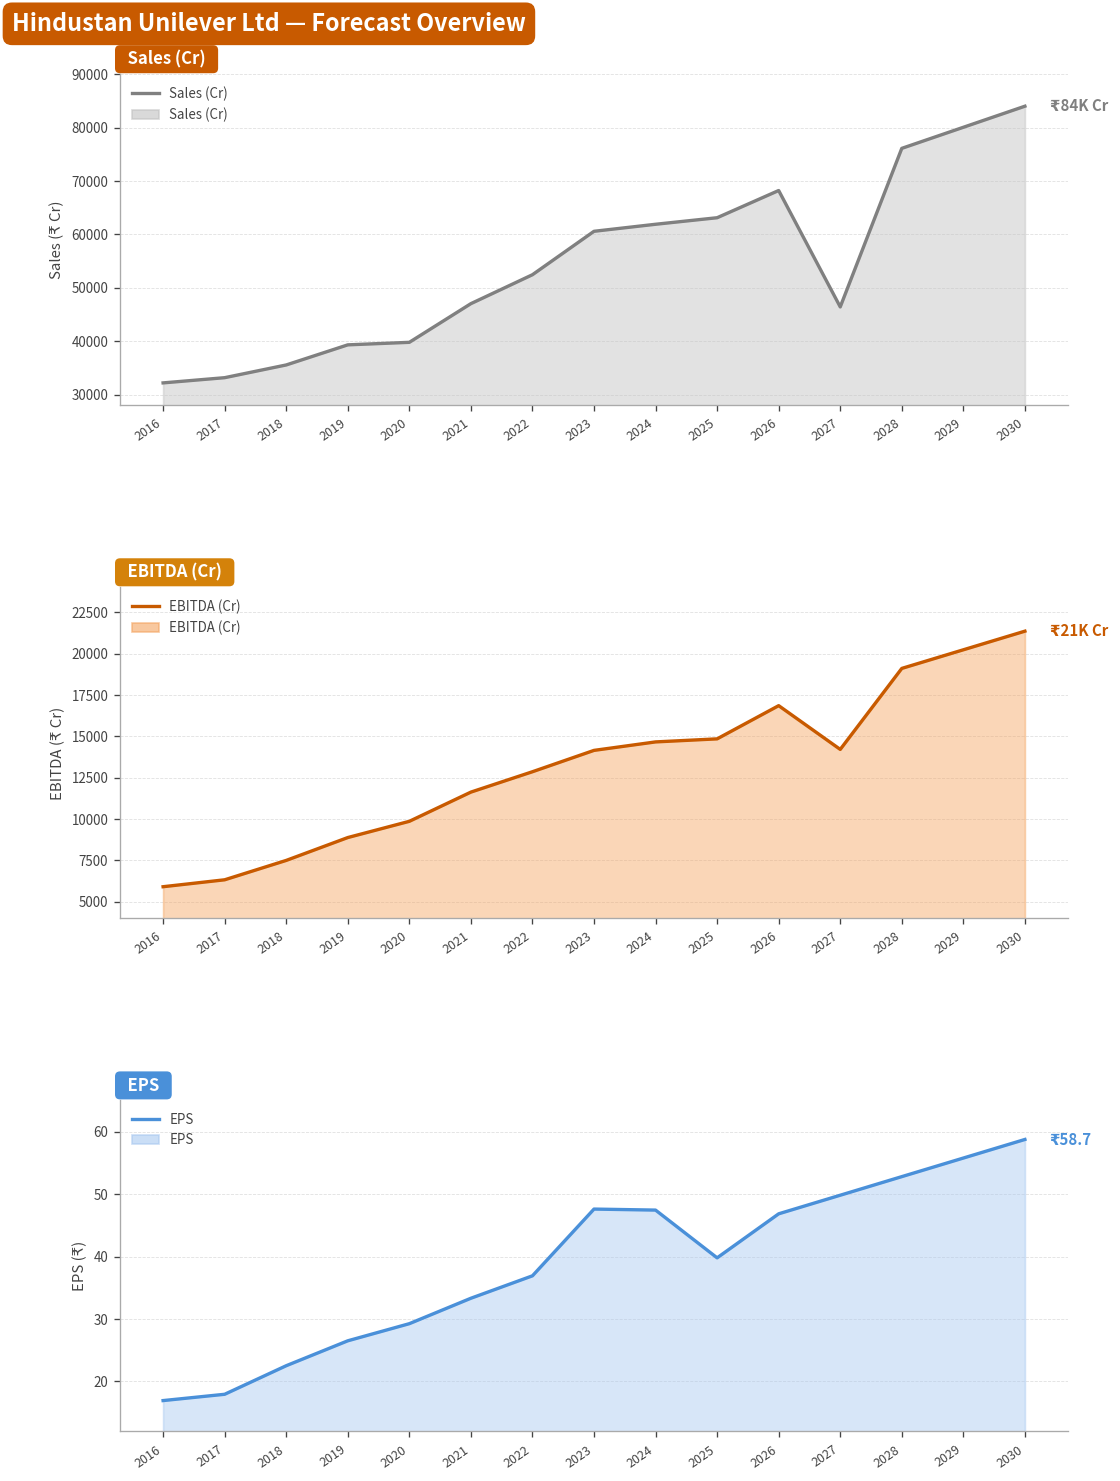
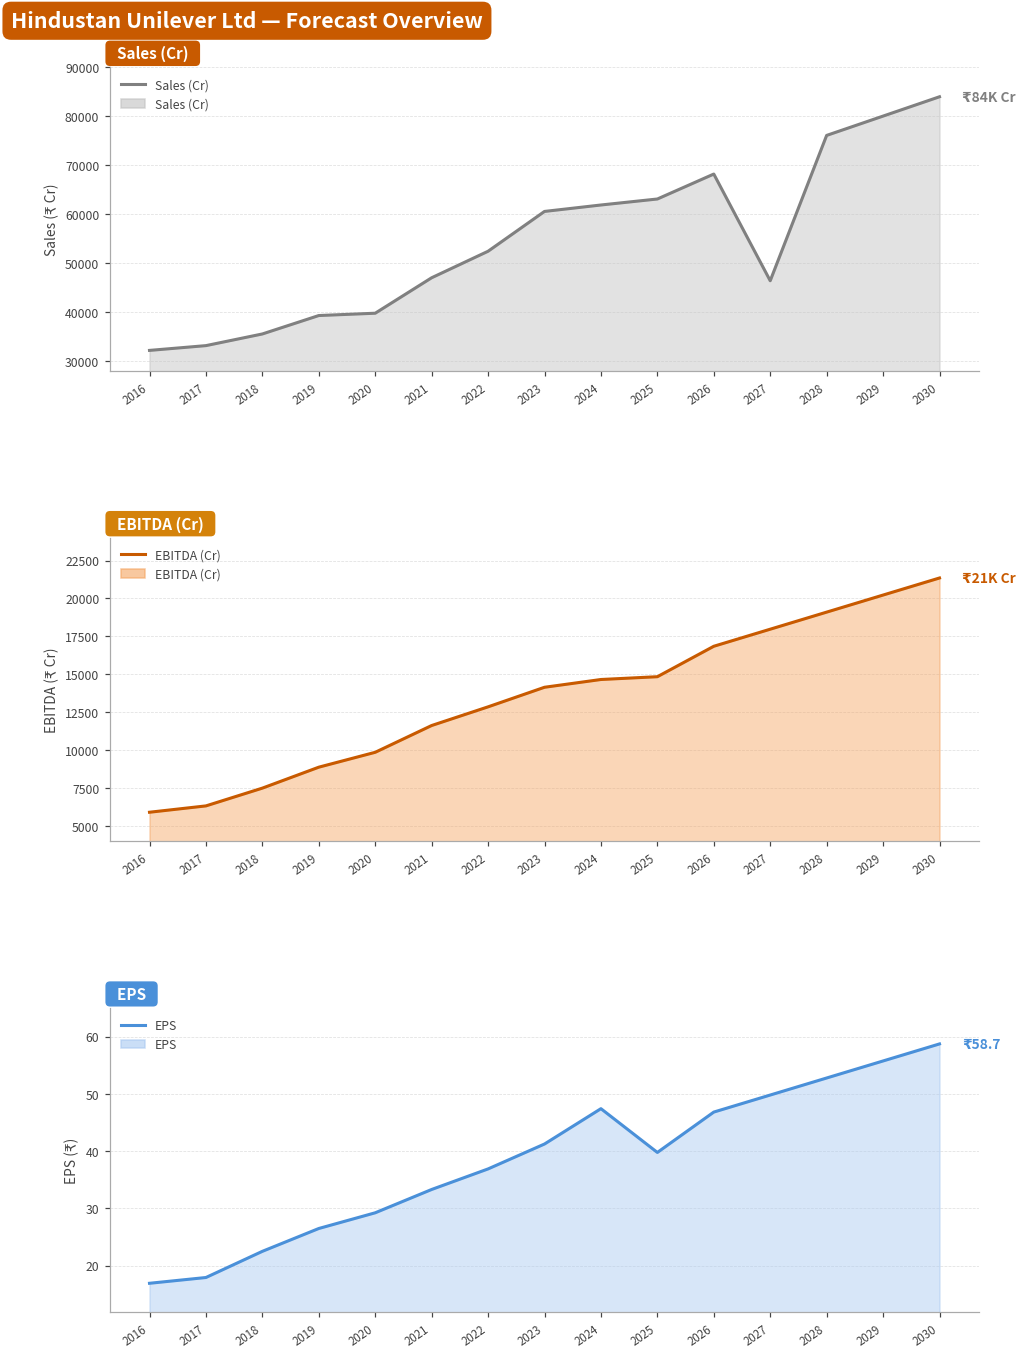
  {
    "Sales (Cr)": {
      "2030": "84K"
    },
    "EBITDA (Cr)": {
      "2016": "5900",
      "2017": "6300",
      "2018": "7500",
      "2019": "8900",
      "2020": "9900",
      "2021": "11600",
      "2022": "12900",
      "2023": "14100",
      "2024": "14700",
      "2025": "14800",
      "2026": "16800",
-     "2027": "14200",
+     "2027": "18000",
      "2028": "19100",
      "2029": "20200"
    },
    "EPS": {
      "2016": "17",
      "2017": "18",
      "2018": "23",
      "2019": "27",
      "2020": "29",
      "2021": "33",
      "2022": "37",
-     "2023": "48",
+     "2023": "41",
      "2024": "47",
      "2025": "40",
      "2026": "47",
      "2027": "50",
      "2028": "53",
      "2029": "56"
    }
  }
